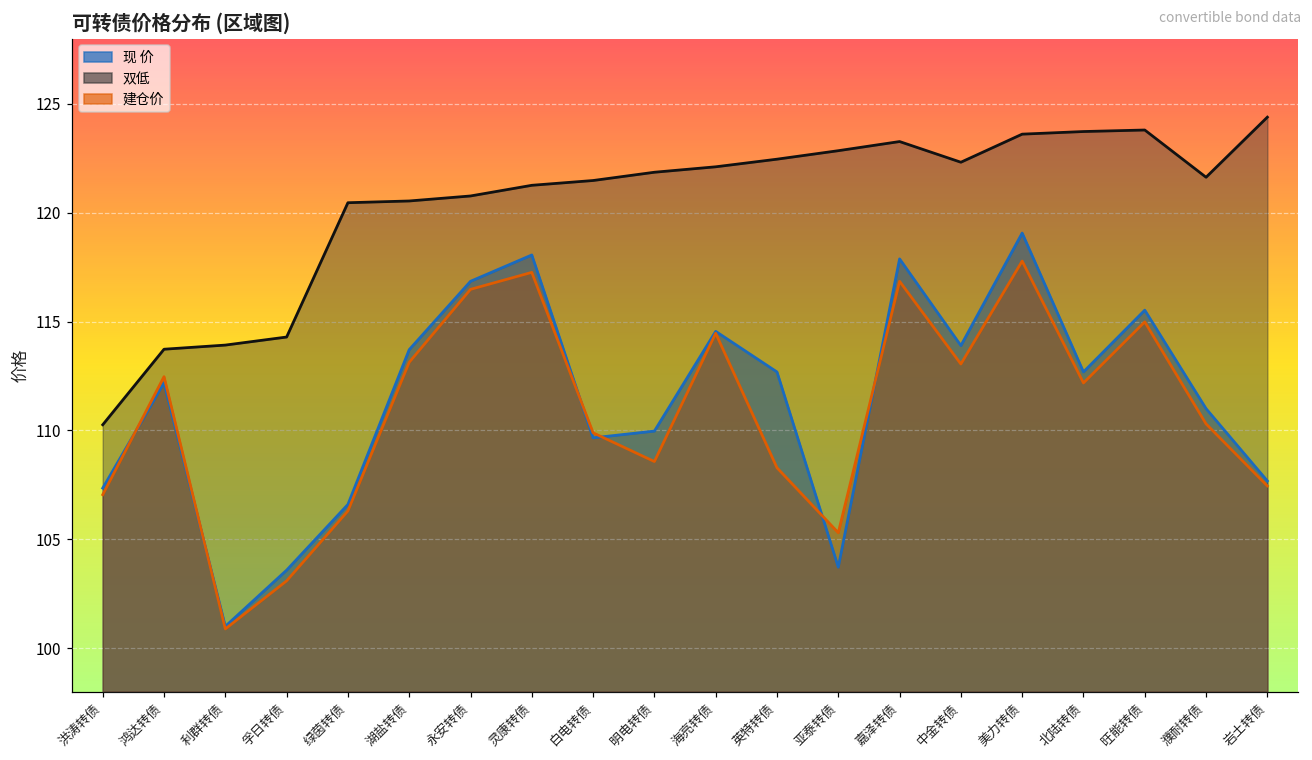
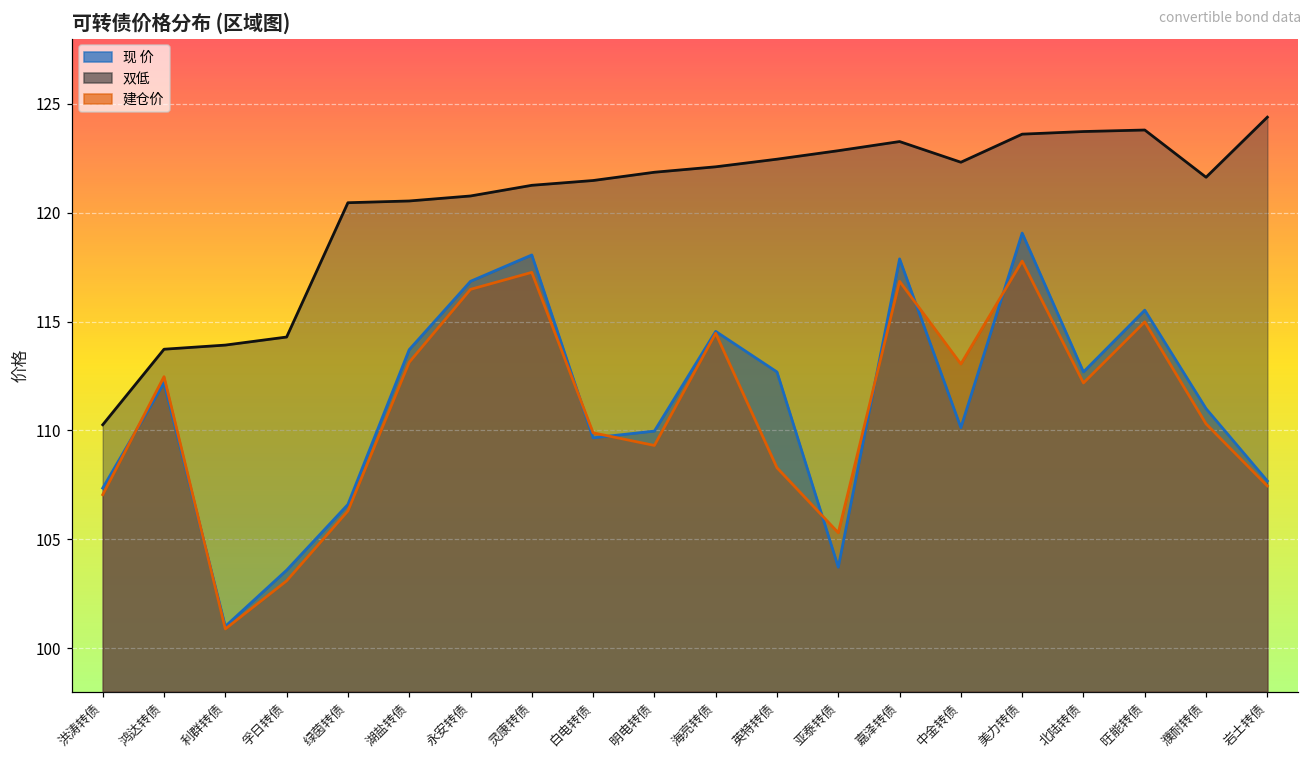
  {
    "现 价": {
      "洪涛转债": 107.4,
      "鸿达转债": 112.2,
      "孚日转债": 103.6,
      "绿茵转债": 106.6,
      "湖盐转债": 113.7,
      "永安转债": 116.9,
      "灵康转债": 118.1,
      "白电转债": 109.7,
      "明电转债": 110.0,
      "英特转债": 112.7,
      "亚泰转债": 103.7,
      "嘉泽转债": 117.9,
-     "中金转债": 113.9,
+     "中金转债": 110.1,
      "美力转债": 119.1,
      "北陆转债": 112.7,
      "旺能转债": 115.5,
      "濮耐转债": 111.0,
      "岩土转债": 107.7
    },
    "双低": {
      "洪涛转债": 110.3,
      "鸿达转债": 113.7,
      "利群转债": 113.9,
      "孚日转债": 114.3,
      "绿茵转债": 120.5,
      "湖盐转债": 120.5,
      "永安转债": 120.8,
      "灵康转债": 121.3,
      "白电转债": 121.5,
      "明电转债": 121.9,
      "海亮转债": 122.1,
      "英特转债": 122.5,
      "亚泰转债": 122.9,
      "嘉泽转债": 123.3,
      "中金转债": 122.3,
      "美力转债": 123.6,
      "北陆转债": 123.7,
      "旺能转债": 123.8,
      "濮耐转债": 121.6,
      "岩土转债": 124.4
    },
    "建仓价": {
      "洪涛转债": 107.0,
      "鸿达转债": 112.5,
      "孚日转债": 103.1,
      "绿茵转债": 106.3,
      "湖盐转债": 113.1,
      "永安转债": 116.5,
      "灵康转债": 117.3,
      "白电转债": 109.9,
-     "明电转债": 108.6,
+     "明电转债": 109.3,
      "英特转债": 108.3,
      "亚泰转债": 105.3,
      "嘉泽转债": 116.9,
      "中金转债": 113.1,
      "美力转债": 117.8,
      "北陆转债": 112.2,
      "旺能转债": 115.0,
      "濮耐转债": 110.3,
      "岩土转债": 107.5
    }
  }
